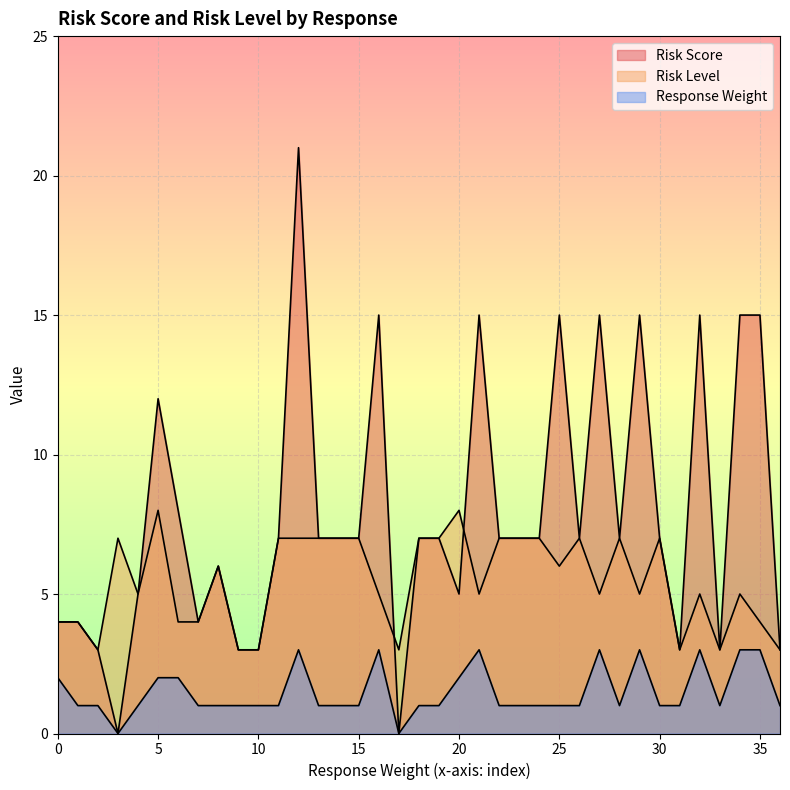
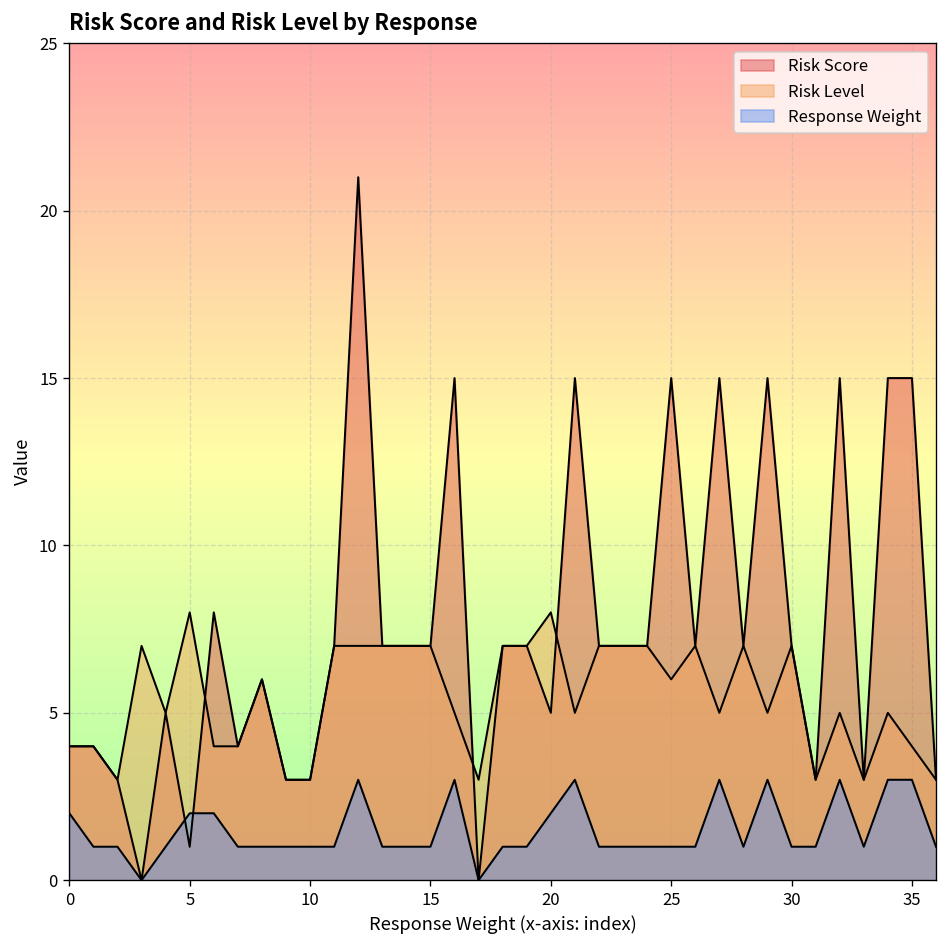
  {
    "Risk Score": {
-     "5": 12,
+     "5": 1,
      "20": 5,
      "25": 15,
      "35": 15
    },
    "Risk Level": {
      "5": 8,
      "20": 8,
      "25": 6,
      "35": 4
    },
    "Response Weight": {
      "0": 2,
      "5": 2,
      "10": 1,
      "15": 1,
      "20": 2,
      "25": 1,
      "30": 1,
      "35": 3
    }
  }
